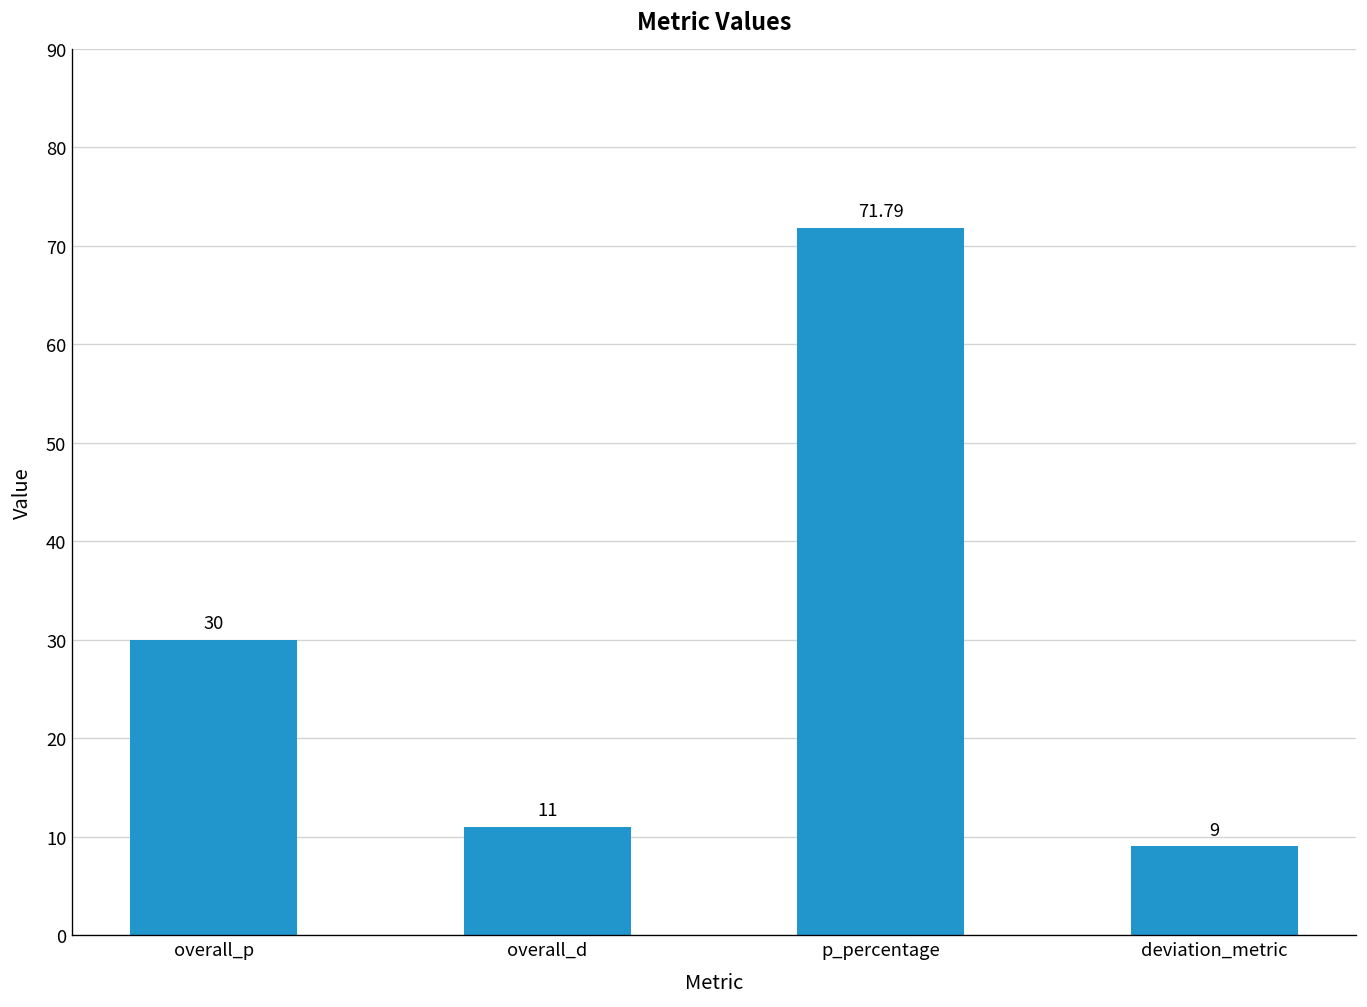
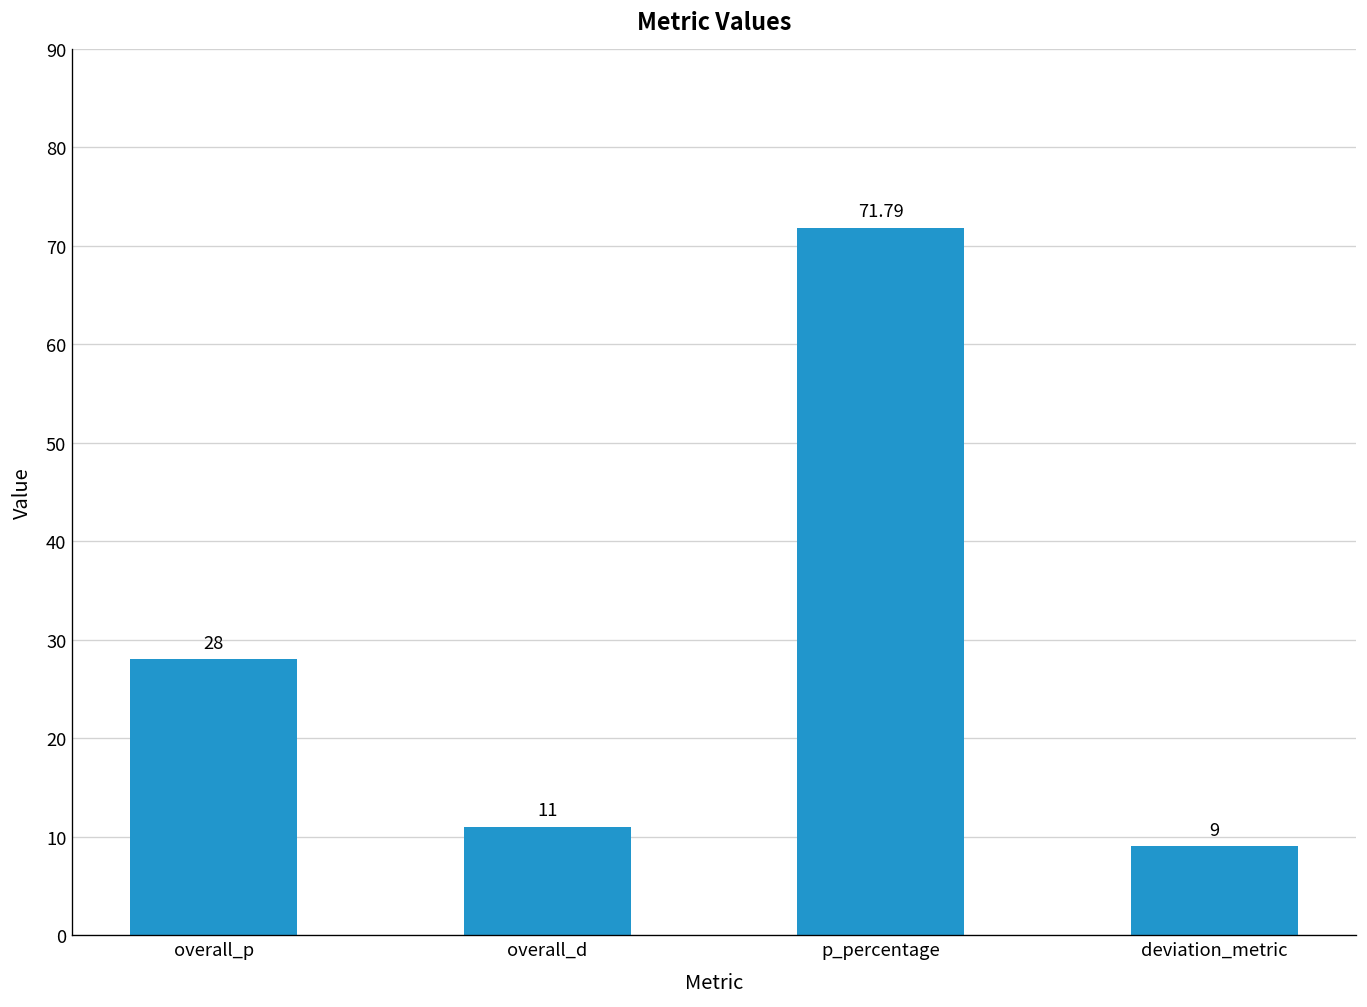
  {
-   "overall_p": 30,
+   "overall_p": 28,
    "overall_d": 11,
    "p_percentage": 71.79,
    "deviation_metric": 9
  }
